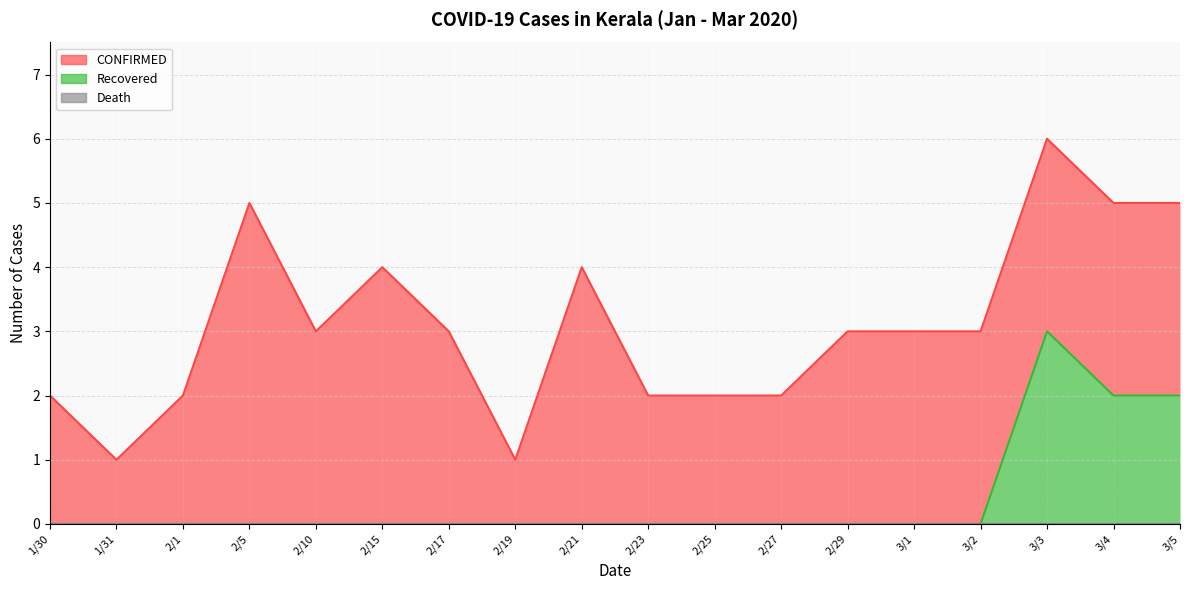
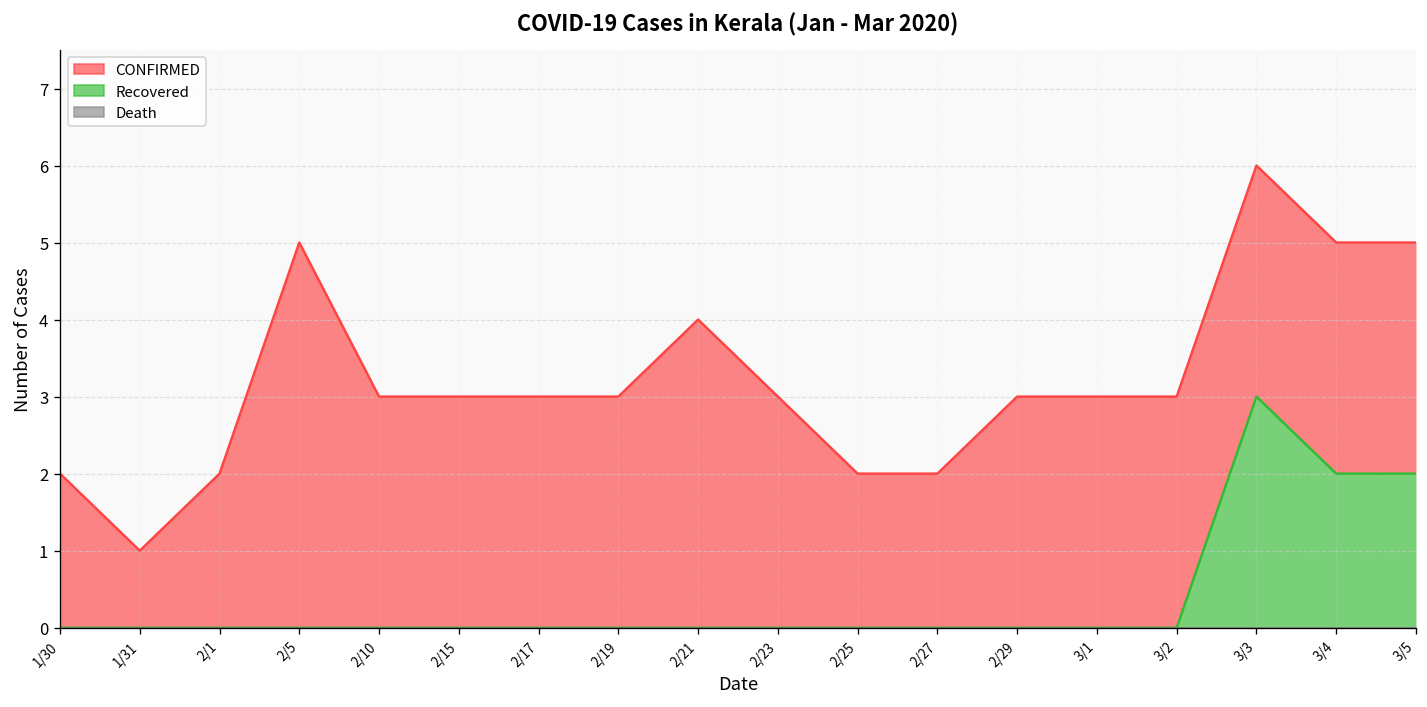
  {
    "CONFIRMED": {
      "1/30": 2,
      "1/31": 1,
      "2/1": 2,
      "2/5": 5,
      "2/10": 3,
-     "2/15": 4,
+     "2/15": 3,
      "2/17": 3,
-     "2/19": 1,
+     "2/19": 3,
      "2/21": 4,
-     "2/23": 2,
+     "2/23": 3,
      "2/25": 2,
      "2/27": 2,
      "2/29": 3,
      "3/1": 3,
      "3/2": 3,
      "3/3": 6,
      "3/4": 5,
      "3/5": 5
    },
    "Death": {
      "3/3": 0,
      "3/4": 0,
      "3/5": 0
    },
    "Recovered": {
      "3/3": 3,
      "3/4": 2,
      "3/5": 2
    }
  }
